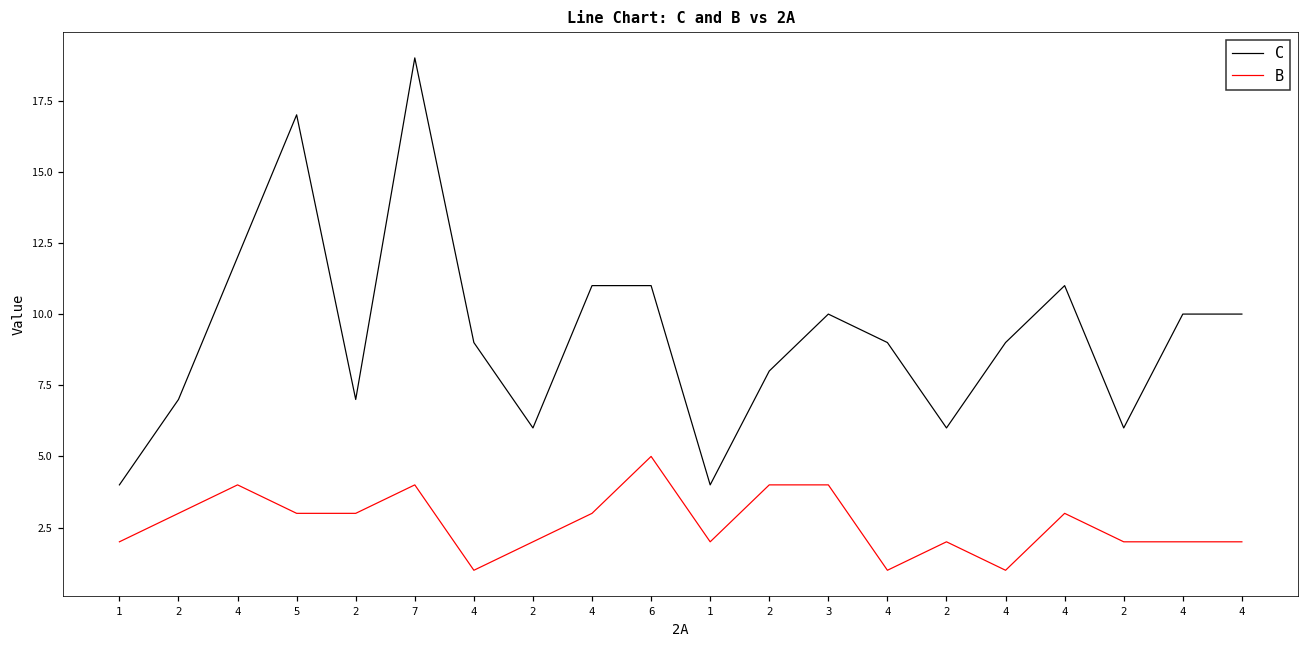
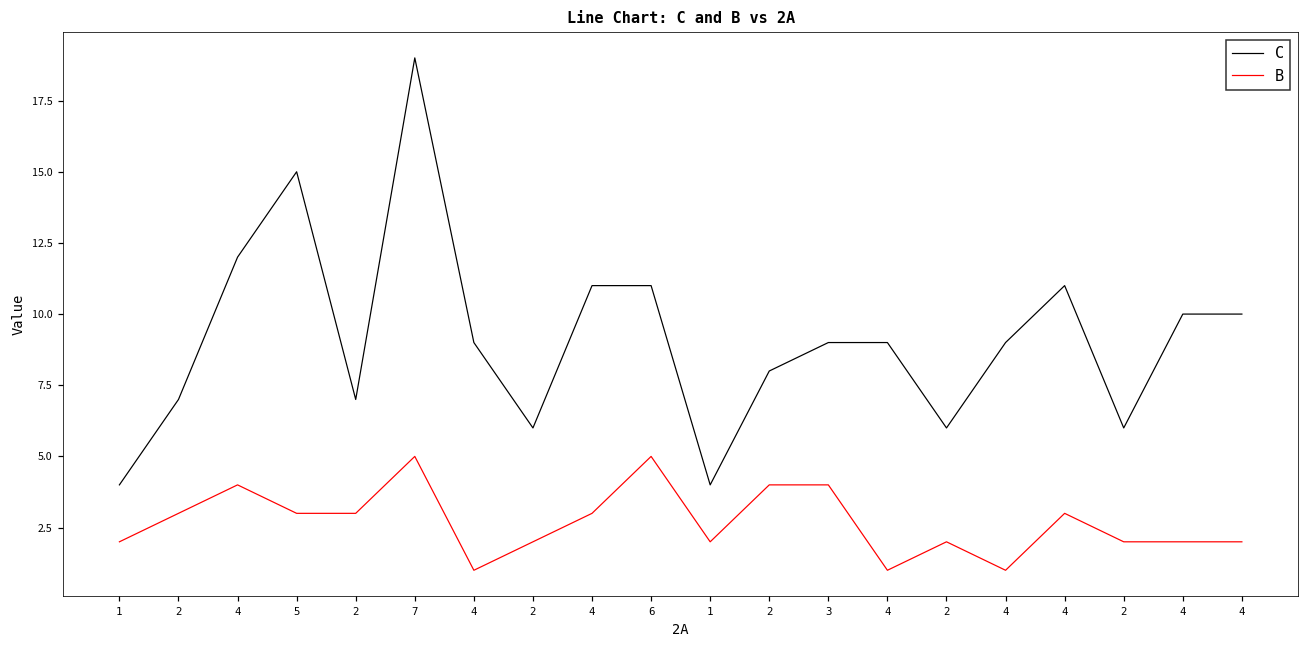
  {
    "C": {
-     "5": 17,
+     "5": 15,
      "7": 19,
      "6": 11,
-     "3": 10
+     "3": 9
    },
    "B": {
      "5": 3,
-     "7": 4,
+     "7": 5,
      "6": 5,
      "3": 4
    }
  }
